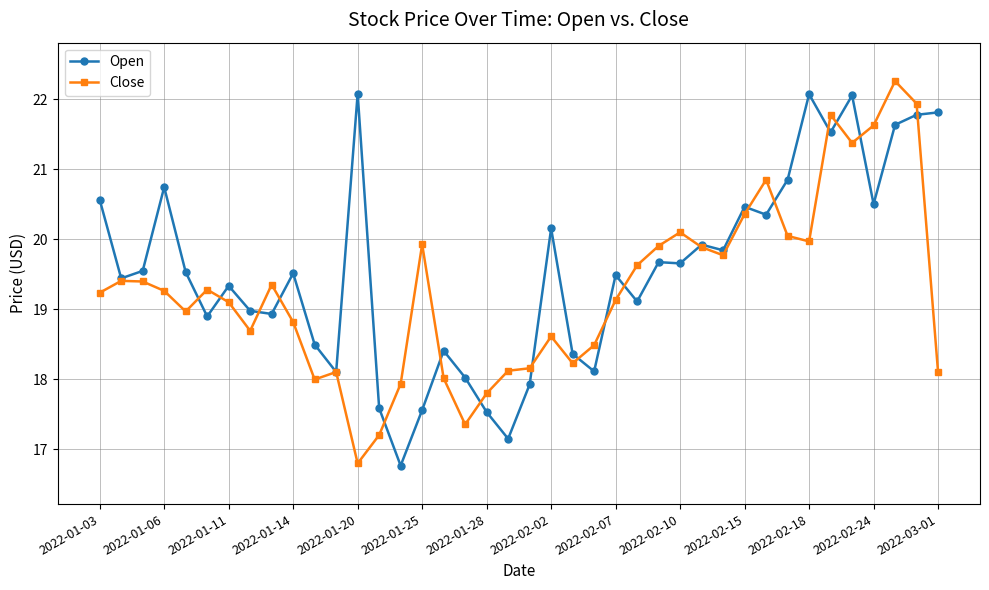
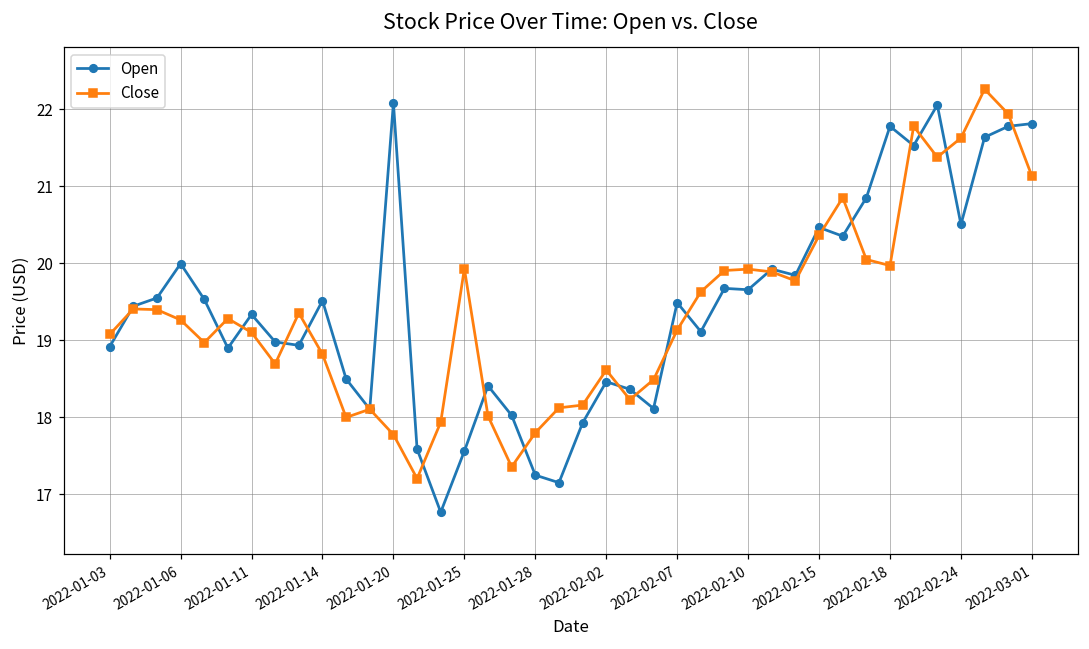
  {
    "Open": {
-     "2022-01-03": 20.6,
-     "2022-01-06": 20.7,
+     "2022-01-03": 18.9,
+     "2022-01-06": 20.0,
      "2022-01-11": 19.3,
      "2022-01-14": 19.5,
      "2022-01-20": 22.1,
      "2022-01-25": 17.6,
-     "2022-01-28": 17.5,
-     "2022-02-02": 20.2,
+     "2022-01-28": 17.3,
+     "2022-02-02": 18.5,
      "2022-02-07": 19.5,
      "2022-02-10": 19.7,
      "2022-02-15": 20.5,
-     "2022-02-18": 22.1,
+     "2022-02-18": 21.8,
      "2022-02-24": 20.5,
      "2022-03-01": 21.8
    },
    "Close": {
-     "2022-01-03": 19.2,
+     "2022-01-03": 19.1,
      "2022-01-06": 19.3,
      "2022-01-11": 19.1,
      "2022-01-14": 18.8,
-     "2022-01-20": 16.8,
+     "2022-01-20": 17.8,
      "2022-01-25": 19.9,
      "2022-01-28": 17.8,
      "2022-02-02": 18.6,
      "2022-02-07": 19.1,
-     "2022-02-10": 20.1,
+     "2022-02-10": 19.9,
      "2022-02-15": 20.4,
      "2022-02-18": 20.0,
      "2022-02-24": 21.6,
-     "2022-03-01": 18.1
+     "2022-03-01": 21.1
    }
  }
